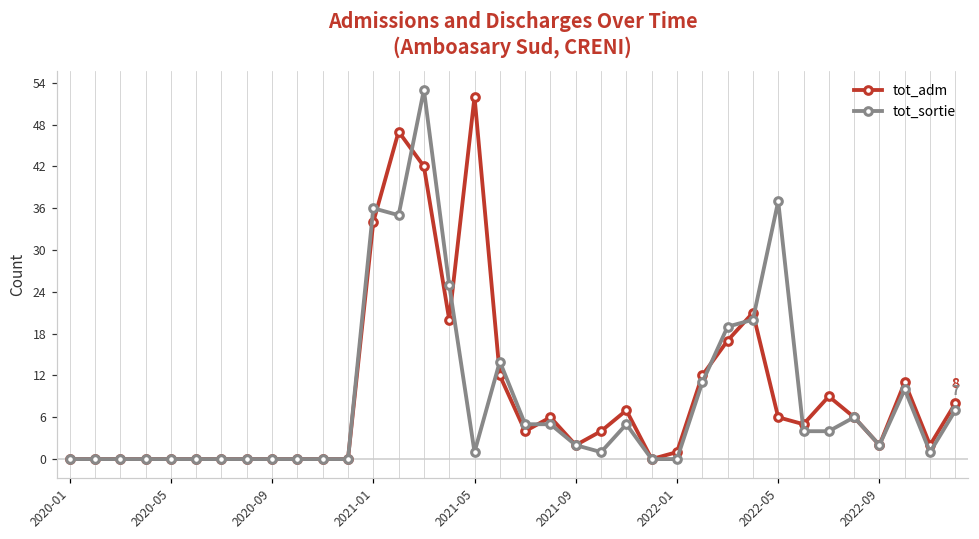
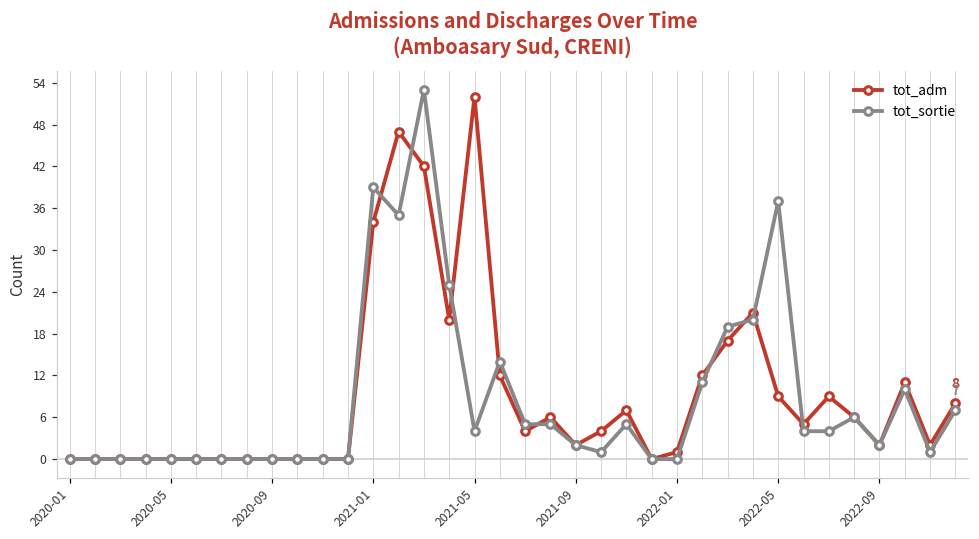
  {
    "tot_adm": {
      "2021-01": 34,
      "2021-05": 52,
      "2022-01": 1,
-     "2022-05": 6
+     "2022-05": 9
    },
    "tot_sortie": {
-     "2021-01": 36,
-     "2021-05": 1,
+     "2021-01": 39,
+     "2021-05": 4,
      "2022-01": 0,
      "2022-05": 37
    }
  }
